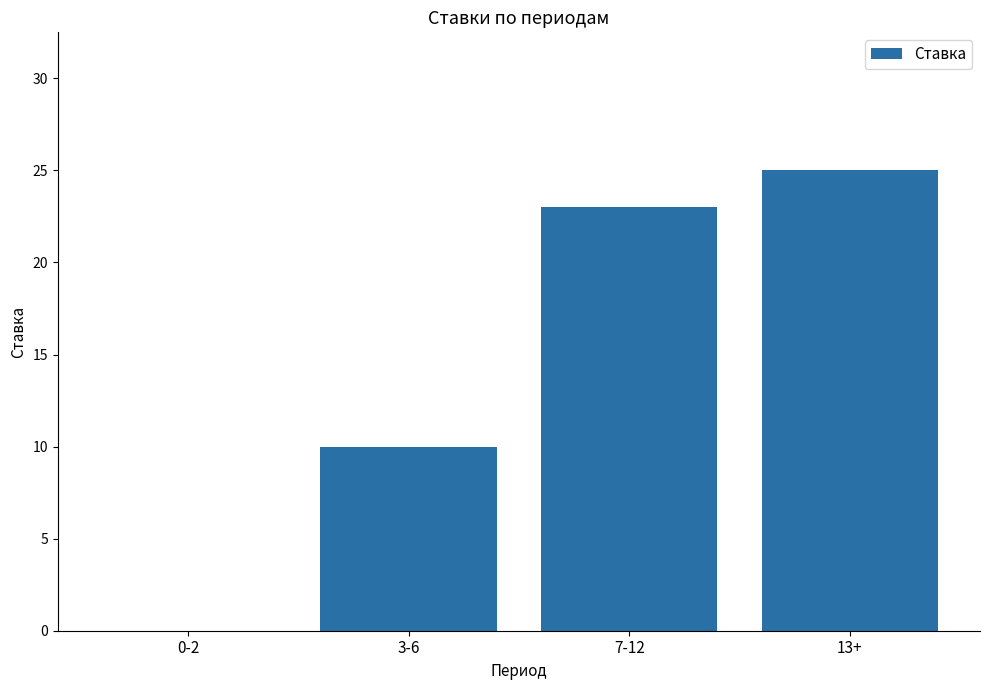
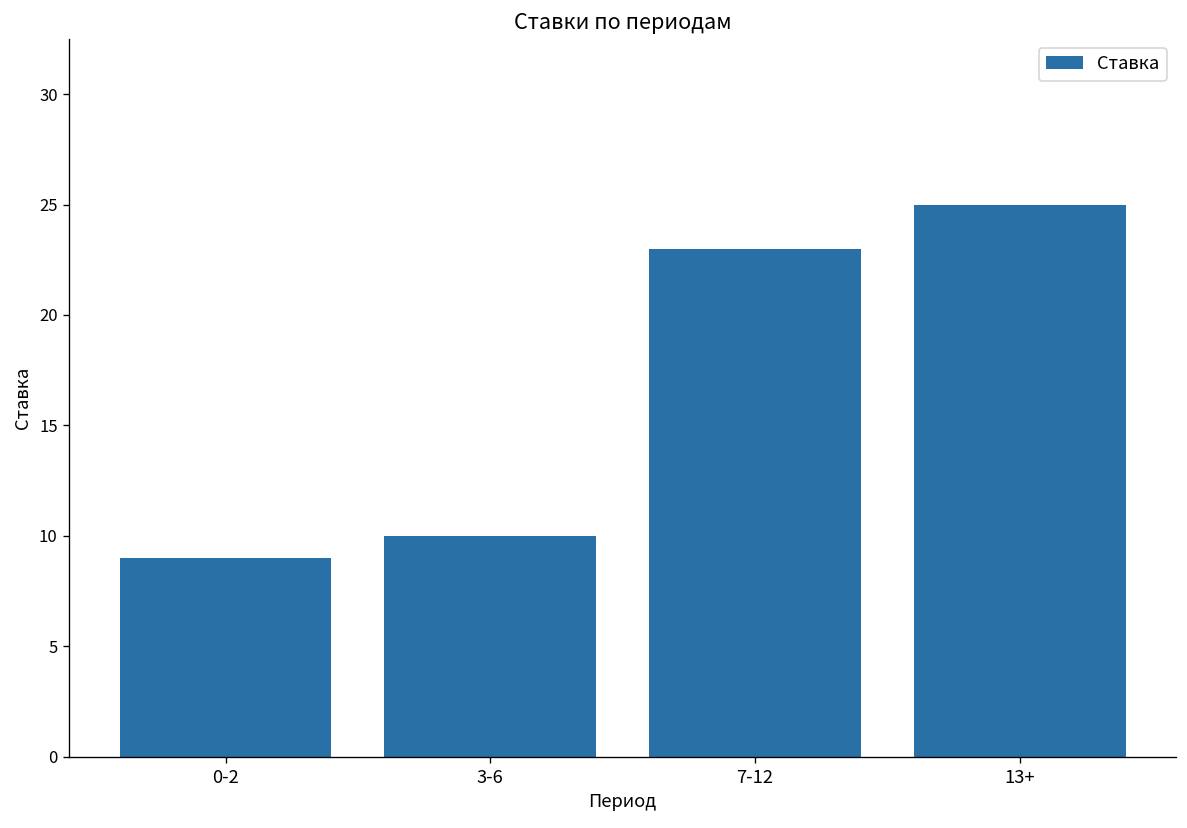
  {
-   "0-2": 0,
+   "0-2": 9,
    "3-6": 10,
    "7-12": 23,
    "13+": 25
  }
